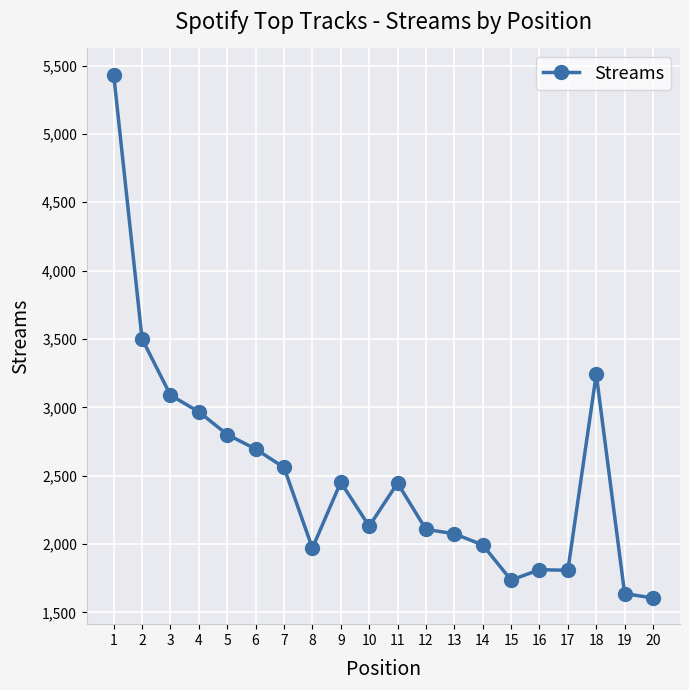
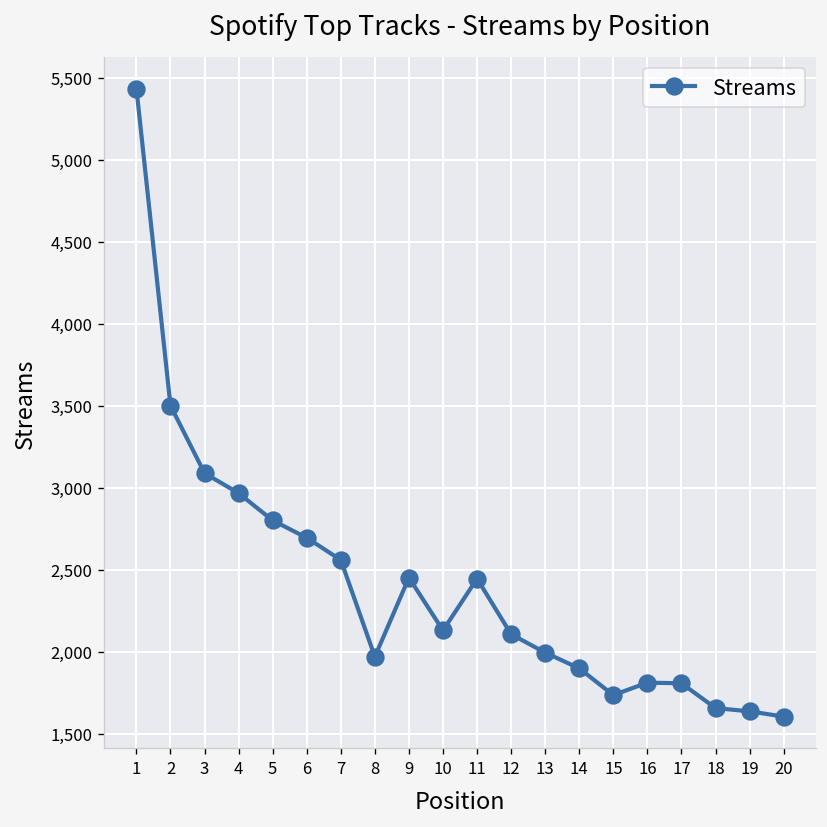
  {
    "1": "5,430",
    "2": "3,500",
    "3": "3,090",
    "4": "2,970",
    "5": "2,800",
    "6": "2,700",
    "7": "2,560",
    "8": "1,970",
    "9": "2,450",
    "10": "2,130",
    "11": "2,450",
    "12": "2,110",
-   "13": "2,080",
-   "14": "1,990",
+   "13": "2,000",
+   "14": "1,900",
    "15": "1,740",
    "16": "1,810",
    "17": "1,810",
-   "18": "3,240",
+   "18": "1,660",
    "19": "1,640",
    "20": "1,610"
  }
